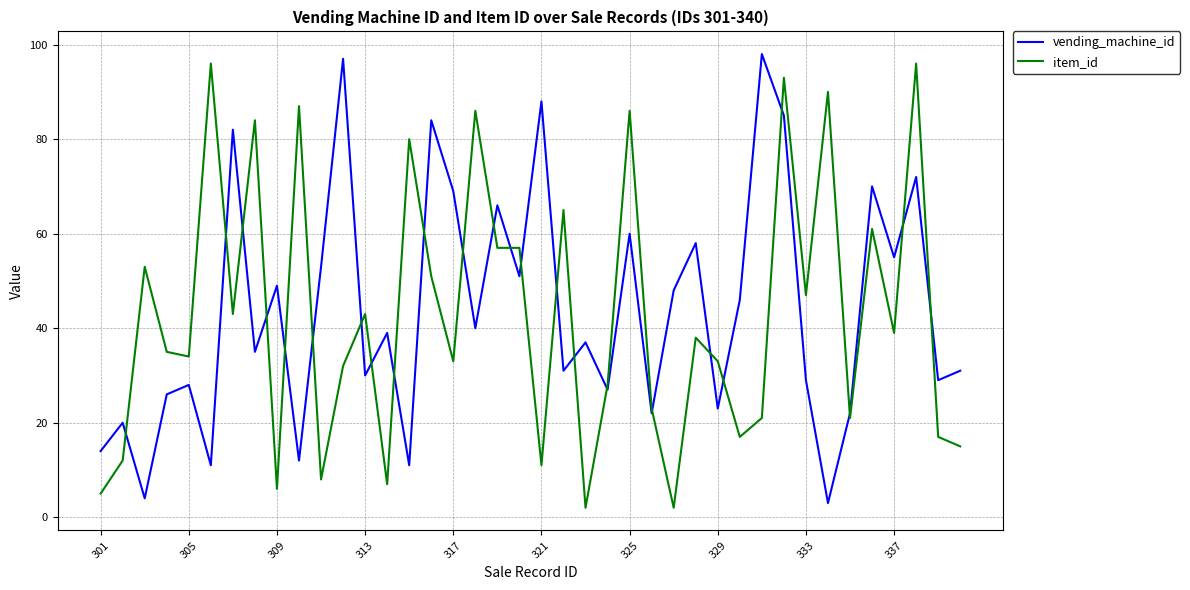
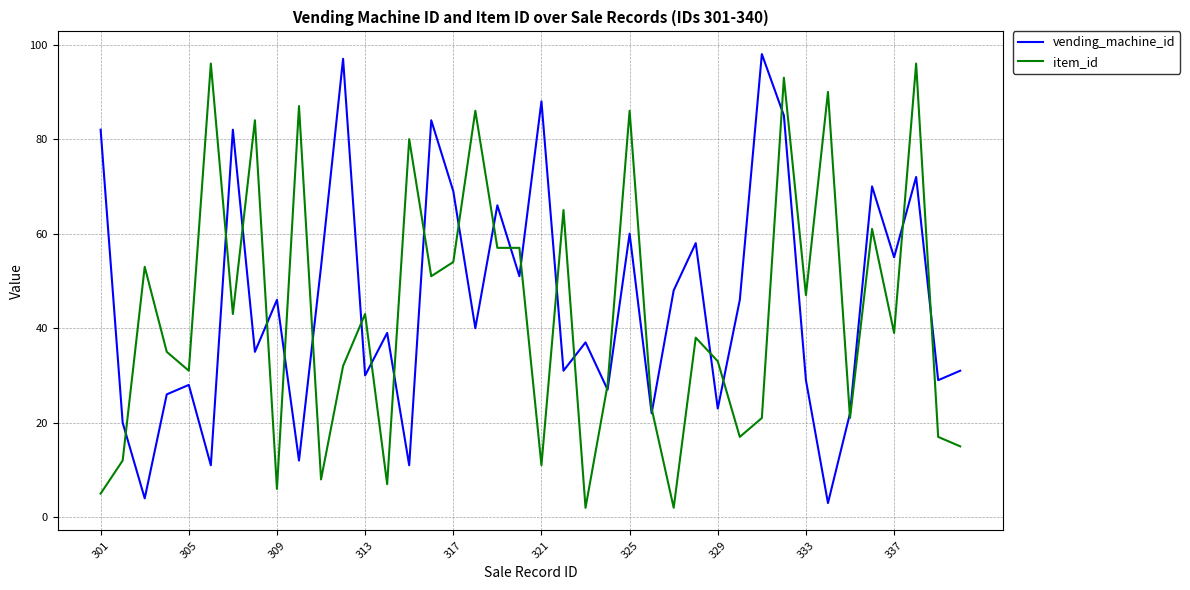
  {
    "vending_machine_id": {
-     "301": 14,
+     "301": 82,
      "305": 28,
-     "309": 49,
+     "309": 46,
      "313": 30,
      "317": 69,
      "321": 88,
      "325": 60,
      "329": 23,
      "333": 29,
      "337": 55
    },
    "item_id": {
      "301": 5,
-     "305": 34,
+     "305": 31,
      "309": 6,
      "313": 43,
-     "317": 33,
+     "317": 54,
      "321": 11,
      "325": 86,
      "329": 33,
      "333": 47,
      "337": 39
    }
  }
